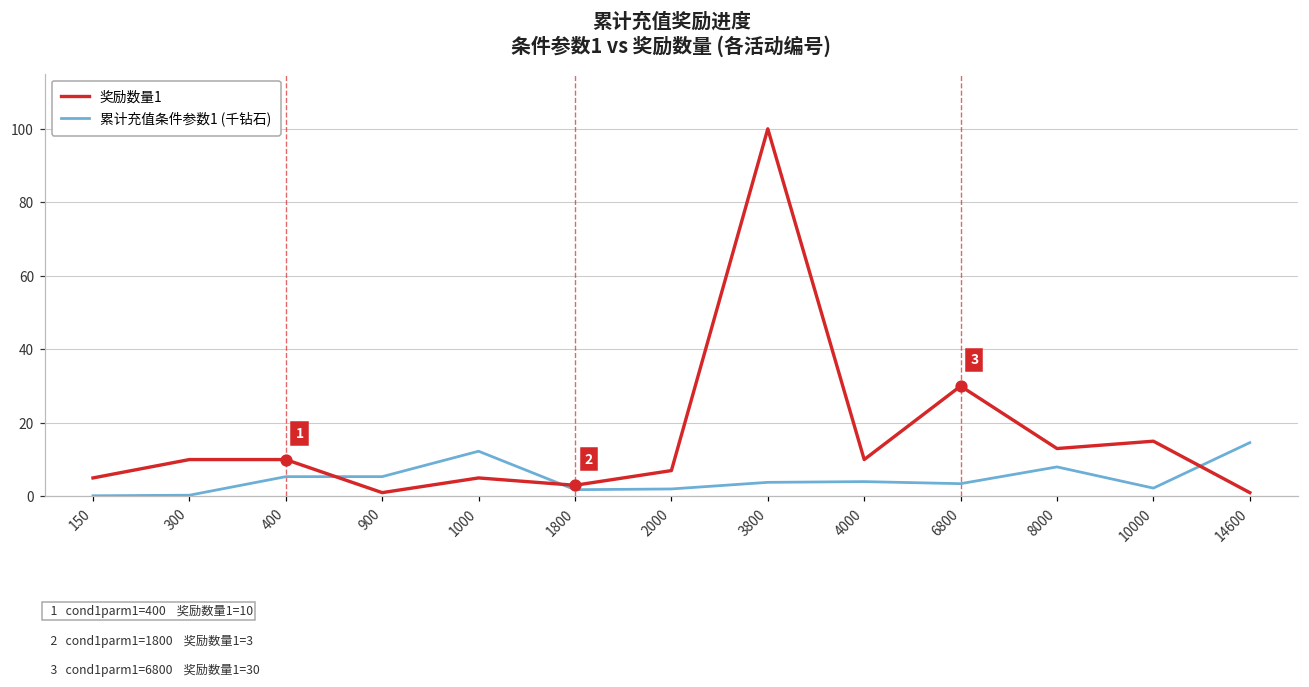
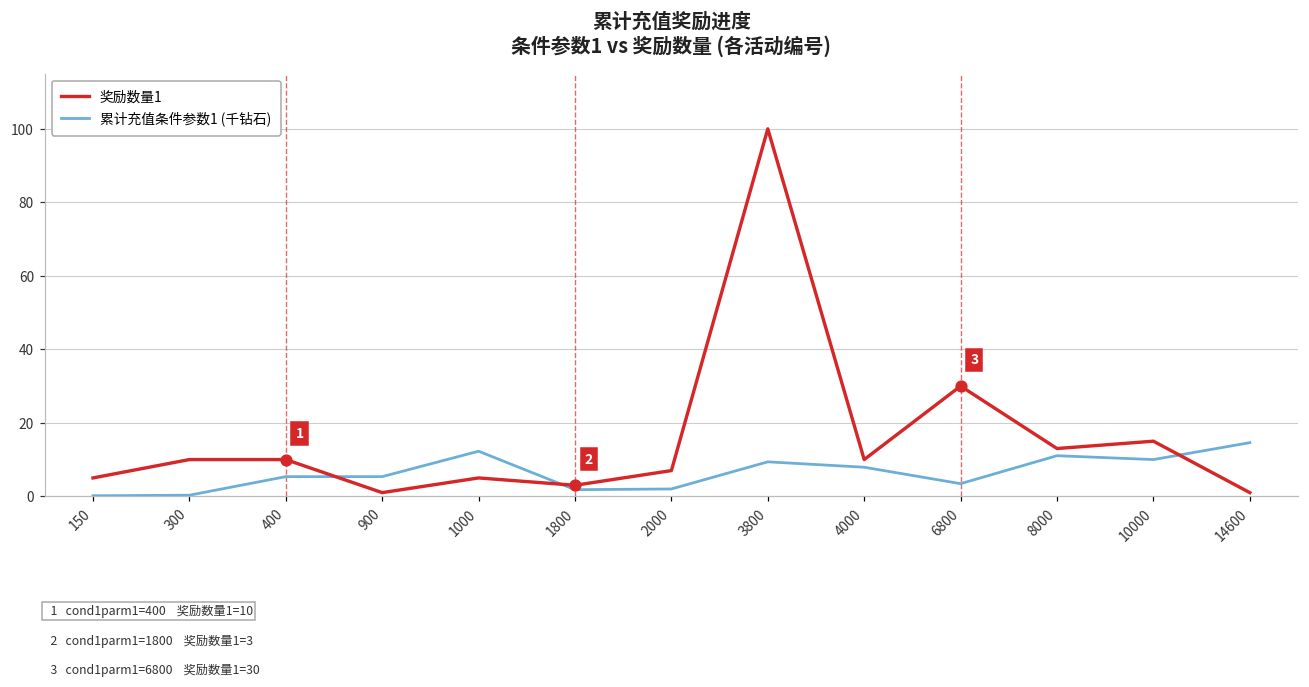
  {
    "累计充值条件参数1 (千钻石)": {
      "150": 0,
      "300": 0,
      "400": 5,
      "900": 5,
      "1000": 12,
      "2000": 2,
-     "3800": 4,
-     "4000": 4,
+     "3800": 9,
+     "4000": 8,
      "6800": 3,
-     "8000": 8,
-     "10000": 2,
+     "8000": 11,
+     "10000": 10,
      "14600": 15
    }
  }
